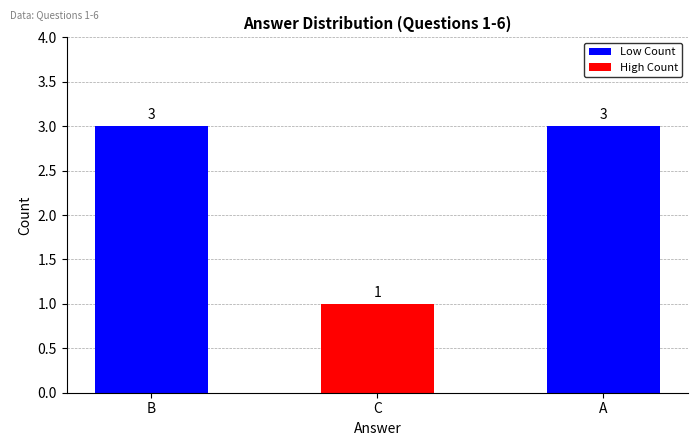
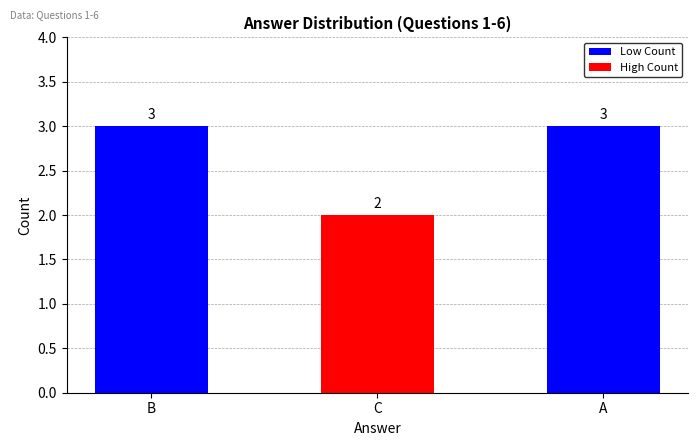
  {
    "B": 3,
-   "C": 1,
+   "C": 2,
    "A": 3
  }
